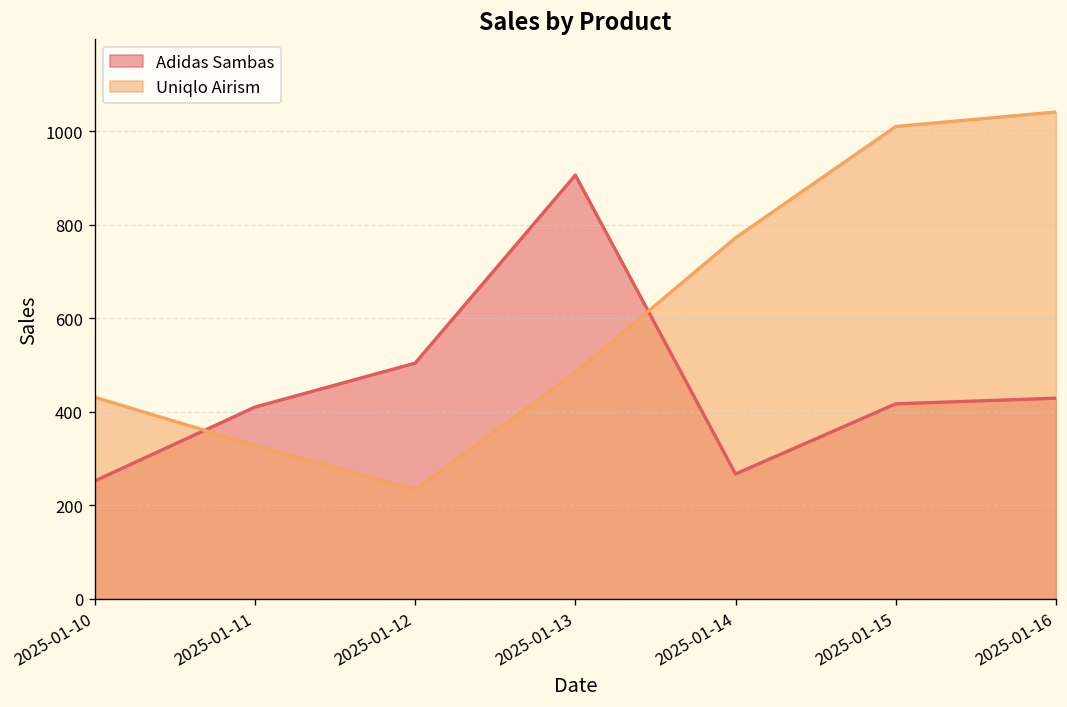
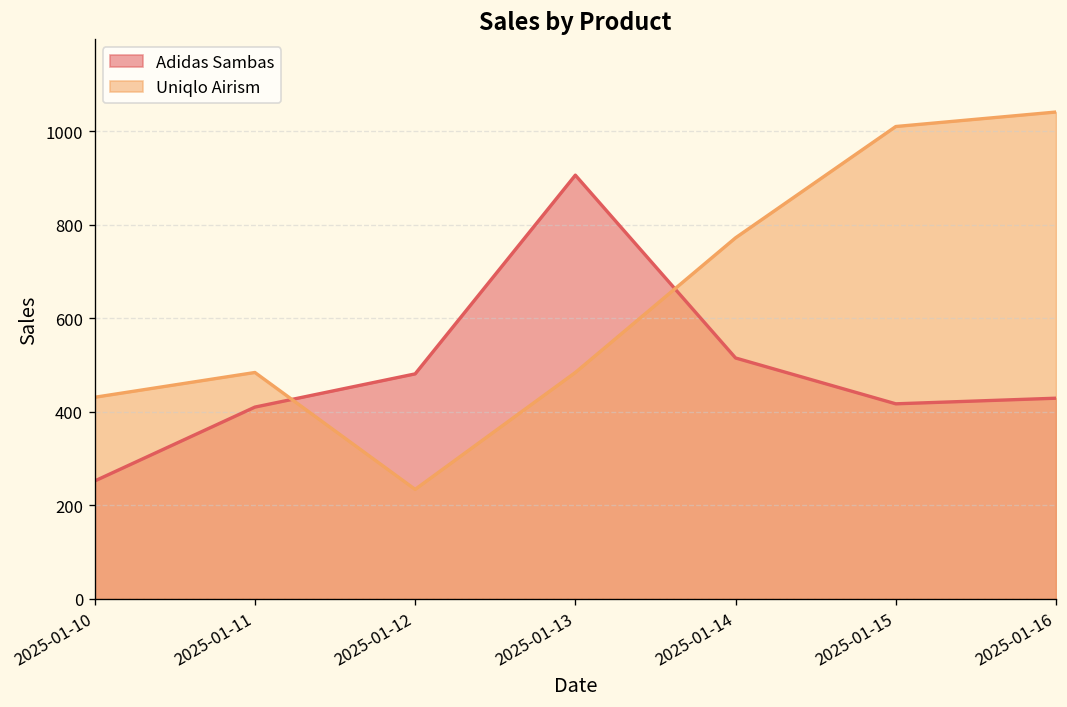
  {
    "Adidas Sambas": {
      "2025-01-10": 250,
      "2025-01-11": 410,
-     "2025-01-12": 500,
+     "2025-01-12": 480,
      "2025-01-13": 910,
-     "2025-01-14": 270,
+     "2025-01-14": 520,
      "2025-01-15": 420,
      "2025-01-16": 430
    },
    "Uniqlo Airism": {
      "2025-01-10": 430,
-     "2025-01-11": 330,
+     "2025-01-11": 480,
      "2025-01-12": 230,
      "2025-01-13": 480,
      "2025-01-14": 770,
      "2025-01-15": 1010,
      "2025-01-16": 1040
    }
  }
